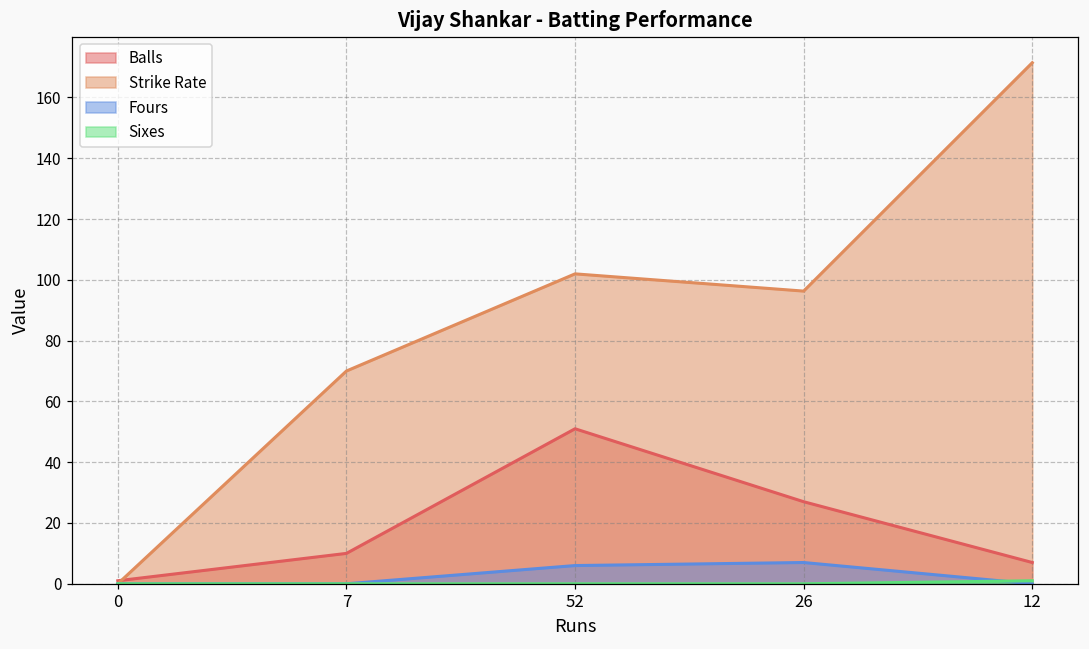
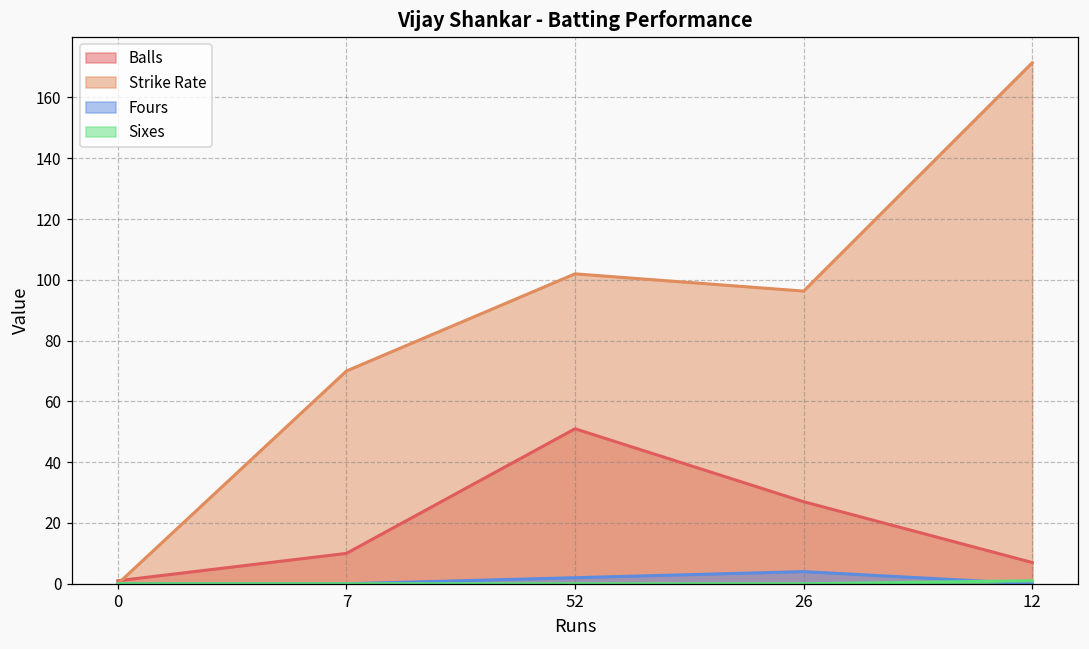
  {
    "Fours": {
-     "52": 6,
-     "26": 7,
+     "52": 2,
+     "26": 4,
      "12": 0
    },
    "Sixes": {
      "52": 0,
      "26": 0,
      "12": 1
    }
  }
